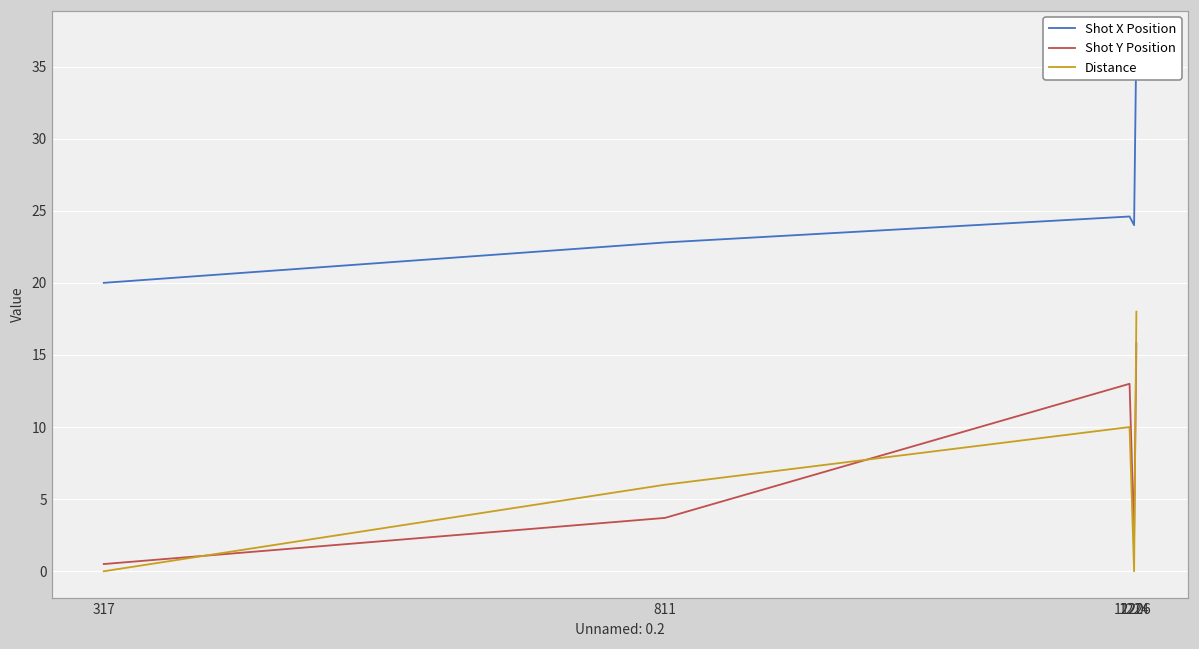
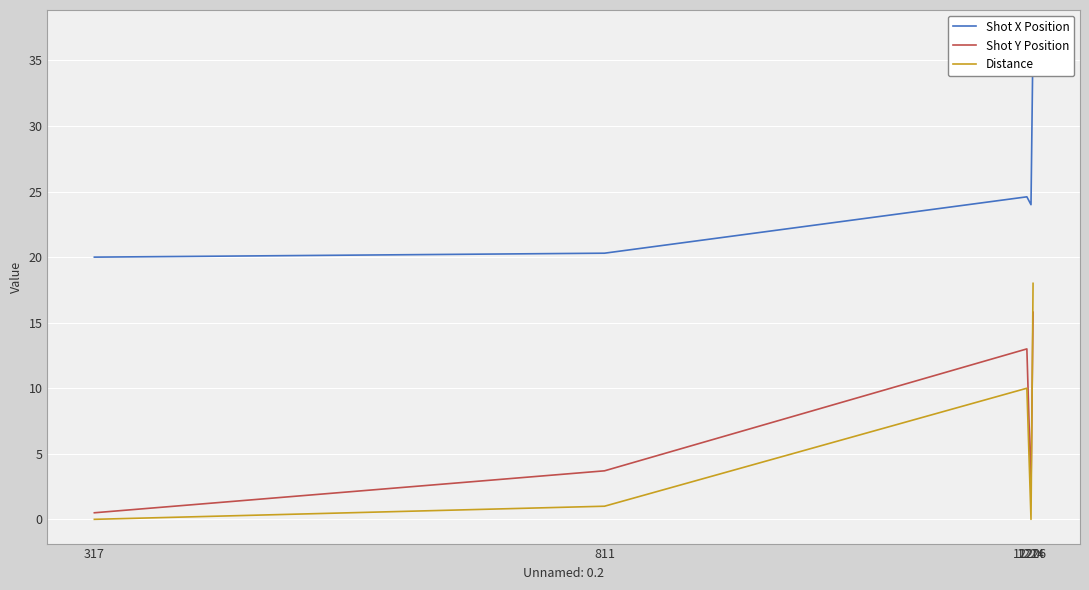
  {
    "Shot X Position": {
      "317": 20.0,
-     "811": 22.8
+     "811": 20.3
    },
    "Shot Y Position": {
      "317": 0.5,
      "811": 3.7
    },
    "Distance": {
      "317": 0,
-     "811": 6
+     "811": 1
    }
  }
